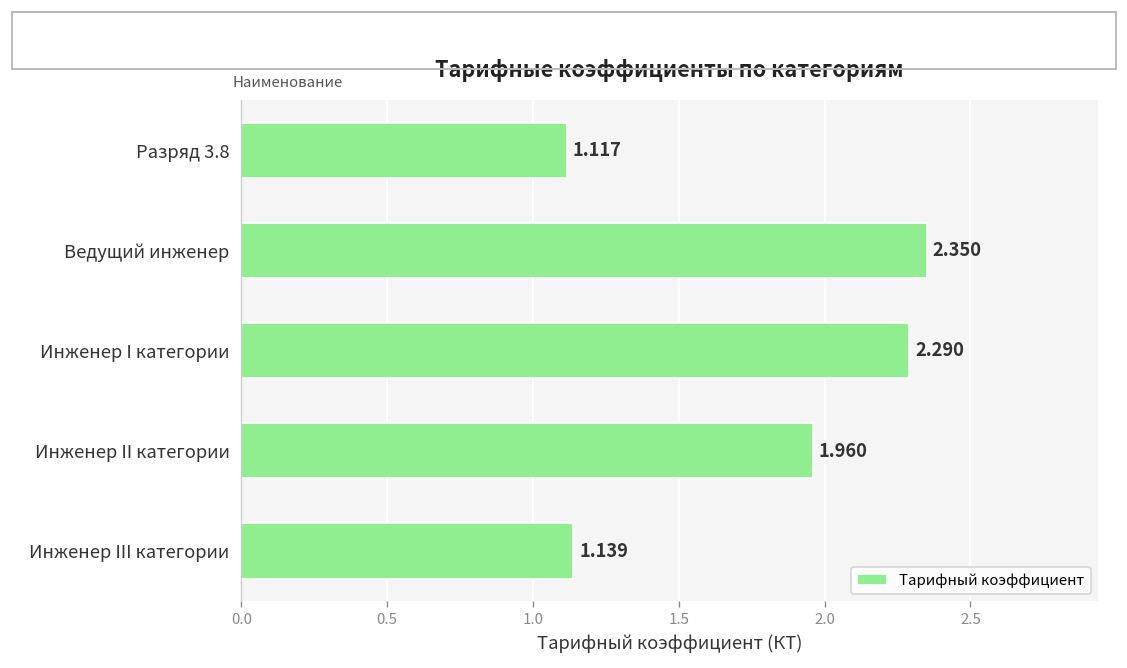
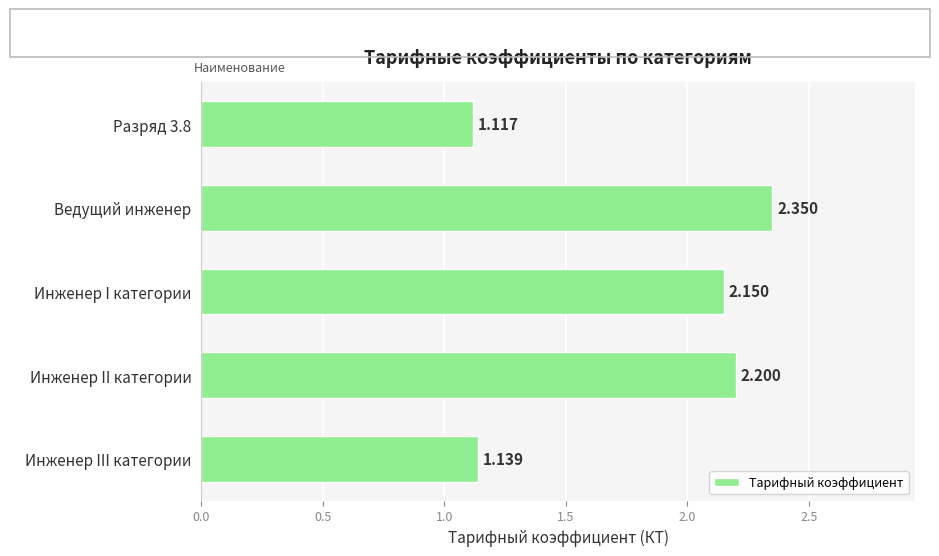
  {
    "Разряд 3.8": 1.117,
    "Ведущий инженер": 2.350,
-   "Инженер I категории": 2.290,
-   "Инженер II категории": 1.960,
+   "Инженер I категории": 2.150,
+   "Инженер II категории": 2.200,
    "Инженер III категории": 1.139
  }
